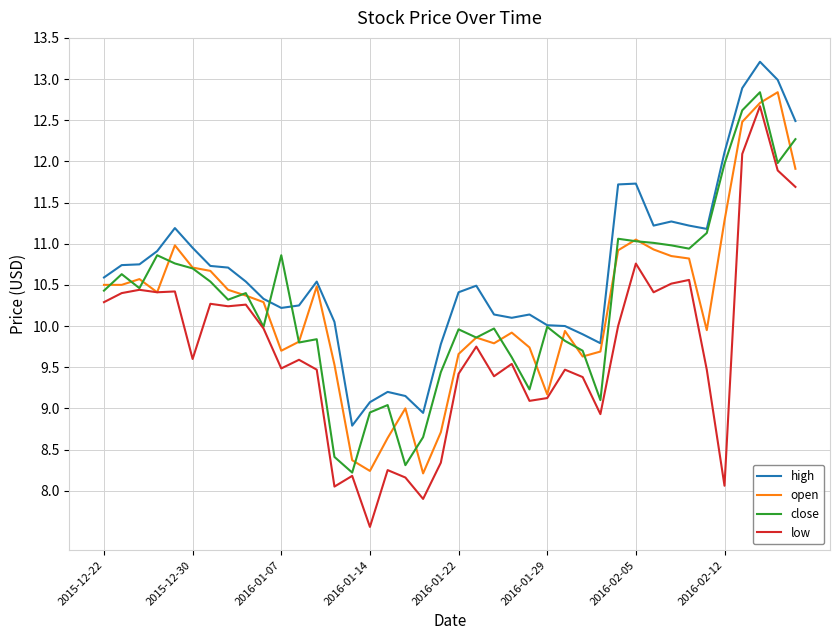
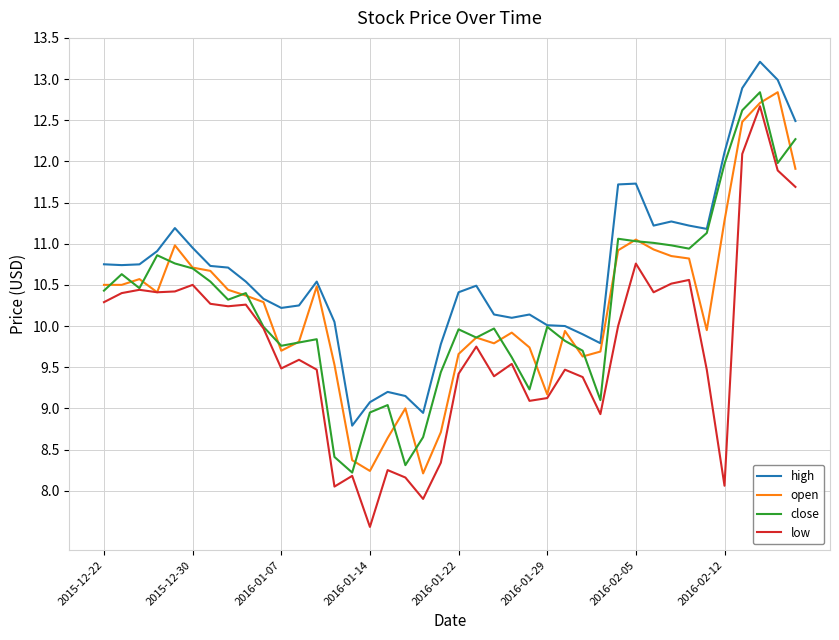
  {
    "high": {
-     "2015-12-22": 10.6,
+     "2015-12-22": 10.8,
      "2015-12-30": 11.0,
      "2016-01-07": 10.2,
      "2016-01-14": 9.1,
      "2016-01-22": 10.4,
      "2016-02-05": 11.7,
      "2016-02-12": 12.1
    },
    "open": {
      "2015-12-22": 10.5,
      "2016-01-07": 9.7,
      "2016-01-14": 8.2,
      "2016-01-22": 9.7,
      "2016-01-29": 9.2,
      "2016-02-12": 11.3
    },
    "close": {
      "2015-12-22": 10.4,
-     "2016-01-07": 10.9,
+     "2016-01-07": 9.8,
      "2016-01-14": 9.0,
      "2016-01-22": 10.0,
      "2016-02-12": 12.0
    },
    "low": {
      "2015-12-22": 10.3,
-     "2015-12-30": 9.6,
+     "2015-12-30": 10.5,
      "2016-01-07": 9.5,
      "2016-01-14": 7.6,
      "2016-01-22": 9.4,
      "2016-01-29": 9.1,
      "2016-02-05": 10.8,
      "2016-02-12": 8.1
    }
  }
